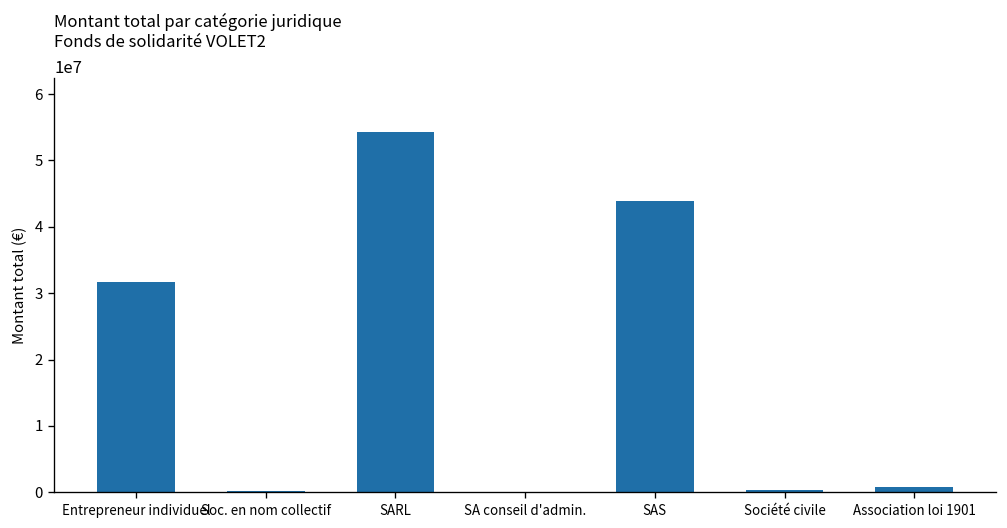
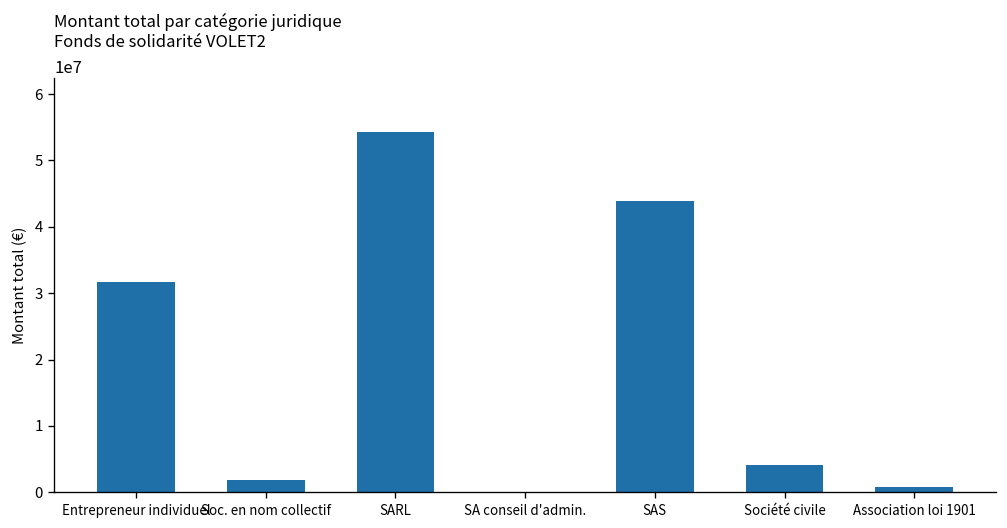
  {
    "Entrepreneur individuel": 32000000,
-   "Soc. en nom collectif": 0,
+   "Soc. en nom collectif": 2000000,
    "SARL": 54000000,
    "SAS": 44000000,
-   "Société civile": 0,
+   "Société civile": 4000000,
    "Association loi 1901": 1000000
  }
